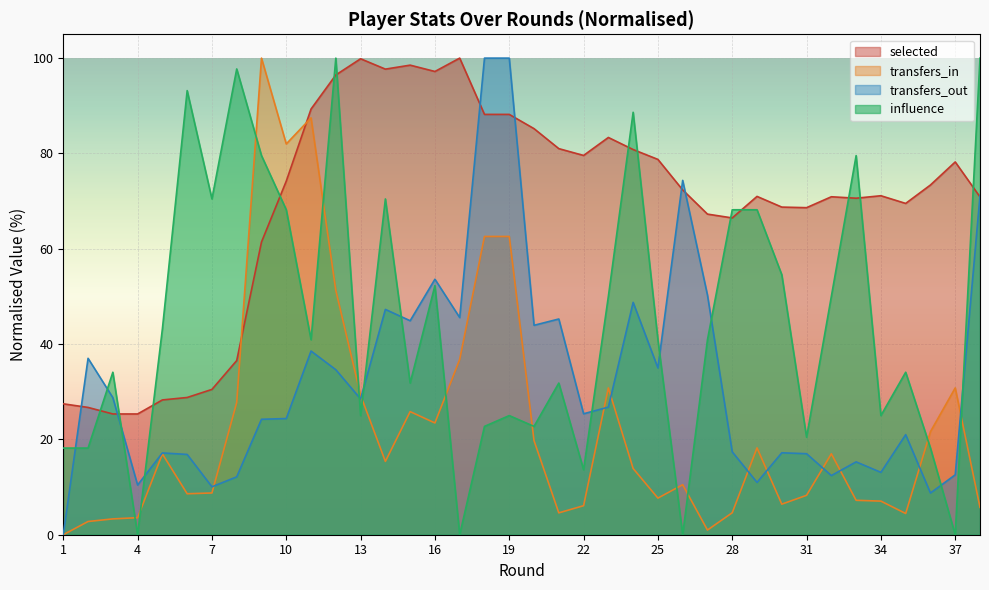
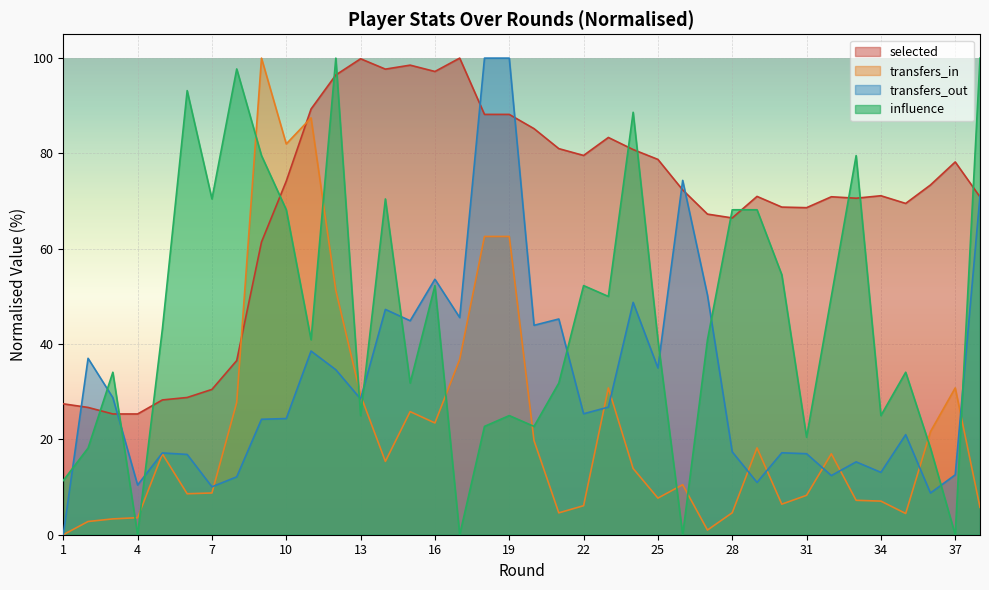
  {
    "transfers_out": {
      "4": 10,
      "7": 10,
      "10": 24,
      "13": 28,
      "16": 54,
      "19": 100,
      "22": 25,
      "25": 35,
      "28": 17,
      "31": 17,
      "34": 13,
      "37": 13
    },
    "influence": {
-     "1": 18,
+     "1": 11,
      "4": 0,
      "7": 70,
      "10": 68,
      "13": 25,
      "16": 52,
      "19": 25,
-     "22": 14,
+     "22": 52,
      "25": 41,
      "28": 68,
      "31": 20,
      "34": 25,
      "37": 0
    }
  }
